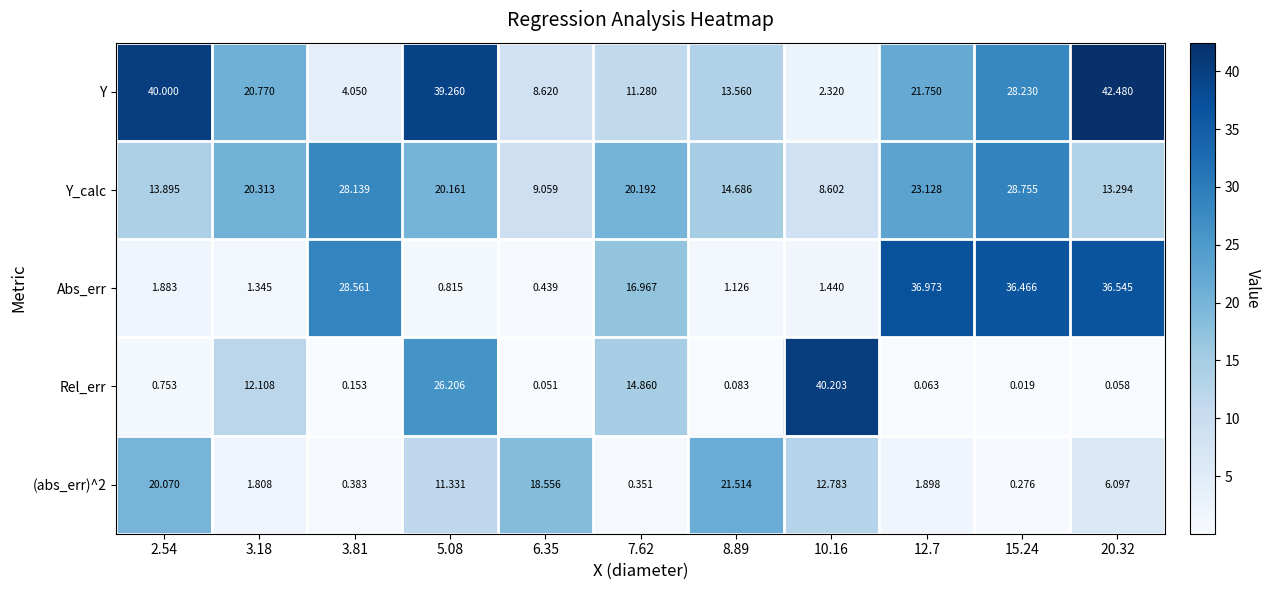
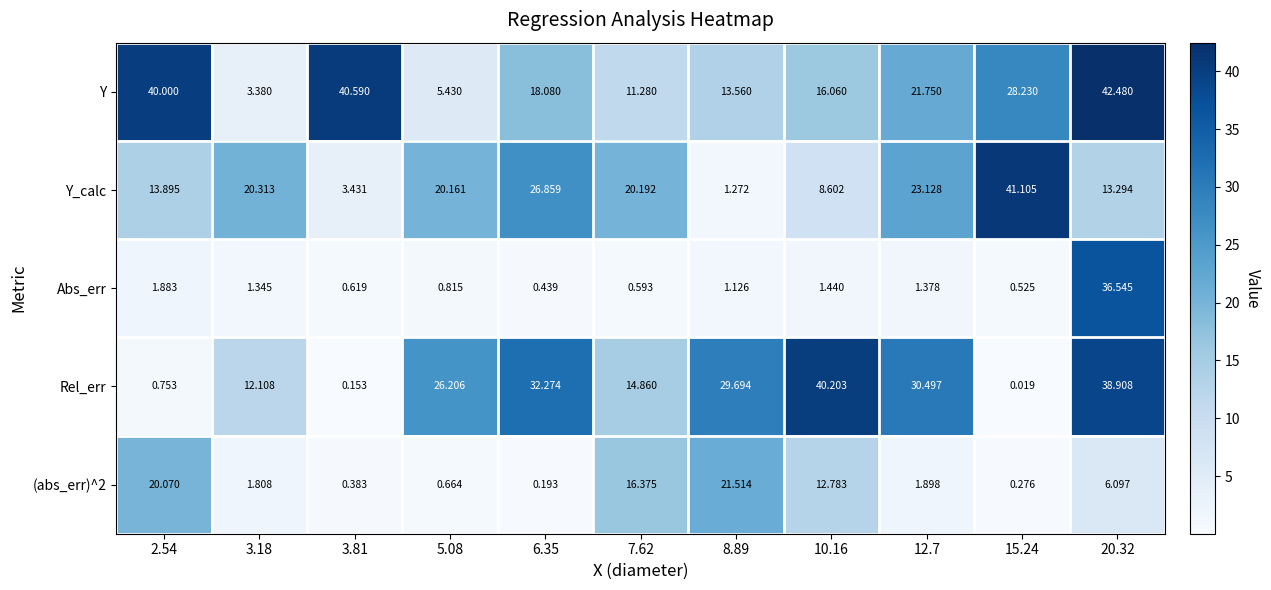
  {
    "Y": {
      "2.54": 40.000,
-     "3.18": 20.770,
-     "3.81": 4.050,
-     "5.08": 39.260,
-     "6.35": 8.620,
+     "3.18": 3.380,
+     "3.81": 40.590,
+     "5.08": 5.430,
+     "6.35": 18.080,
      "7.62": 11.280,
      "8.89": 13.560,
-     "10.16": 2.320,
+     "10.16": 16.060,
      "12.7": 21.750,
      "15.24": 28.230,
      "20.32": 42.480
    },
    "Y_calc": {
      "2.54": 13.895,
      "3.18": 20.313,
-     "3.81": 28.139,
+     "3.81": 3.431,
      "5.08": 20.161,
-     "6.35": 9.059,
+     "6.35": 26.859,
      "7.62": 20.192,
-     "8.89": 14.686,
+     "8.89": 1.272,
      "10.16": 8.602,
      "12.7": 23.128,
-     "15.24": 28.755,
+     "15.24": 41.105,
      "20.32": 13.294
    },
    "Abs_err": {
      "2.54": 1.883,
      "3.18": 1.345,
-     "3.81": 28.561,
+     "3.81": 0.619,
      "5.08": 0.815,
      "6.35": 0.439,
-     "7.62": 16.967,
+     "7.62": 0.593,
      "8.89": 1.126,
      "10.16": 1.440,
-     "12.7": 36.973,
-     "15.24": 36.466,
+     "12.7": 1.378,
+     "15.24": 0.525,
      "20.32": 36.545
    },
    "Rel_err": {
      "2.54": 0.753,
      "3.18": 12.108,
      "3.81": 0.153,
      "5.08": 26.206,
-     "6.35": 0.051,
+     "6.35": 32.274,
      "7.62": 14.860,
-     "8.89": 0.083,
+     "8.89": 29.694,
      "10.16": 40.203,
-     "12.7": 0.063,
+     "12.7": 30.497,
      "15.24": 0.019,
-     "20.32": 0.058
+     "20.32": 38.908
    },
    "(abs_err)^2": {
      "2.54": 20.070,
      "3.18": 1.808,
      "3.81": 0.383,
-     "5.08": 11.331,
-     "6.35": 18.556,
-     "7.62": 0.351,
+     "5.08": 0.664,
+     "6.35": 0.193,
+     "7.62": 16.375,
      "8.89": 21.514,
      "10.16": 12.783,
      "12.7": 1.898,
      "15.24": 0.276,
      "20.32": 6.097
    }
  }
